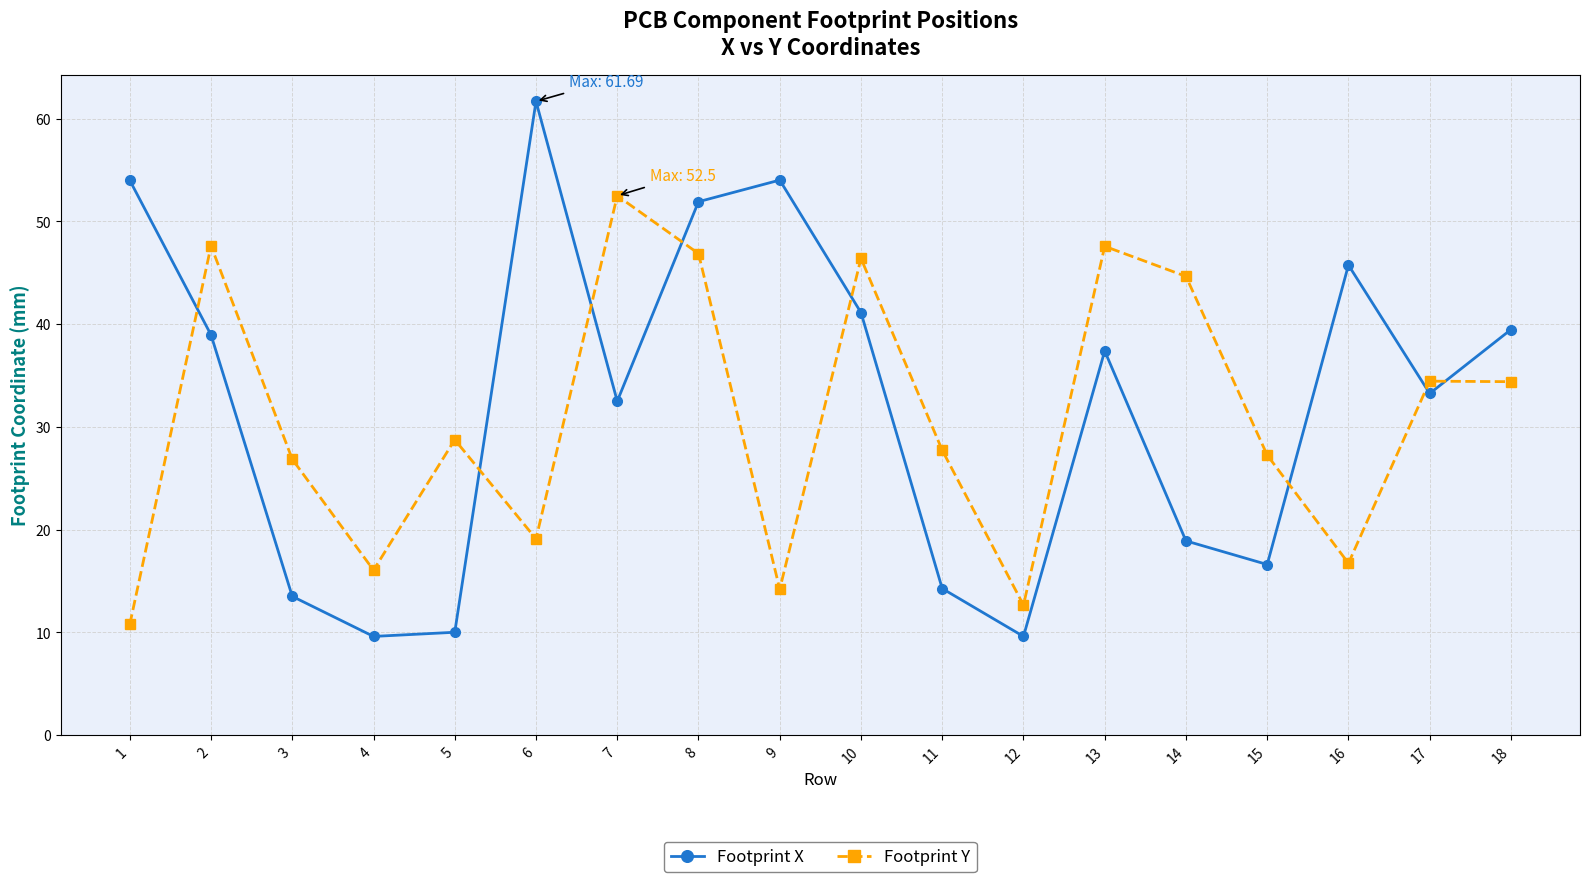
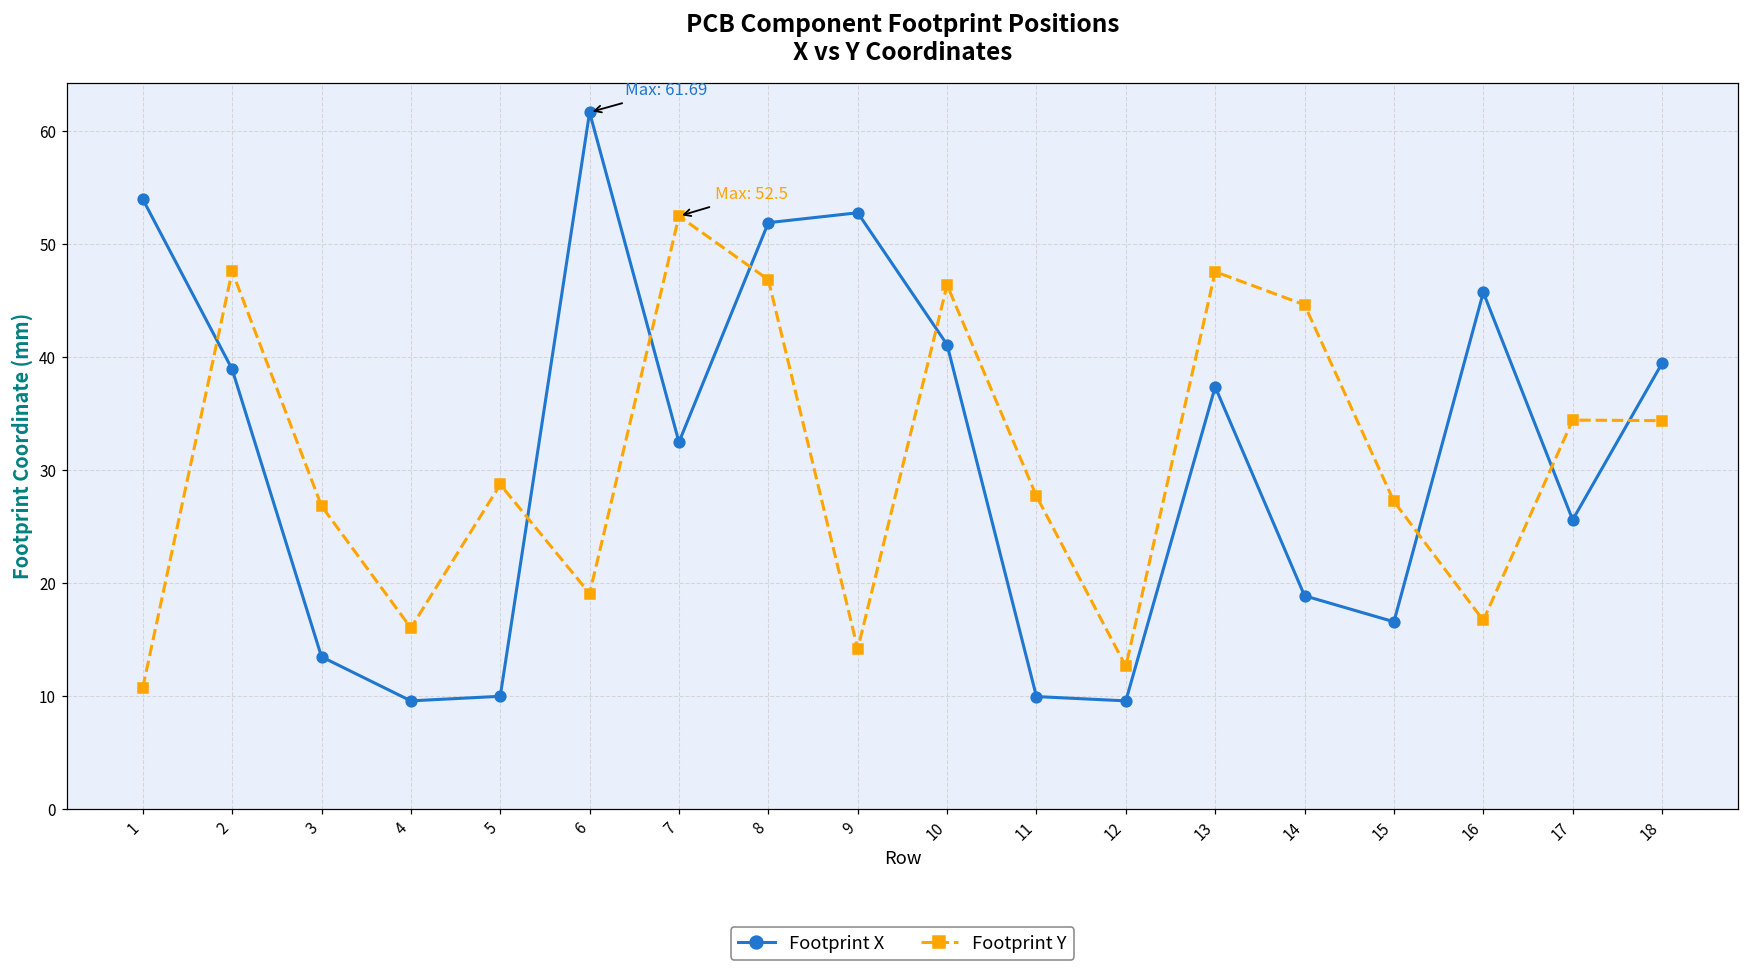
  {
    "Footprint X": {
      "1": 54.0,
      "2": 39.0,
      "3": 13.5,
      "4": 9.6,
      "5": 10.0,
      "7": 32.5,
      "8": 51.9,
-     "9": 54.0,
+     "9": 52.8,
      "10": 41.1,
-     "11": 14.3,
+     "11": 10.0,
      "12": 9.6,
      "13": 37.4,
      "14": 18.9,
      "15": 16.6,
      "16": 45.8,
-     "17": 33.3,
+     "17": 25.6,
      "18": 39.5
    },
    "Footprint Y": {
      "7": 52.5
    }
  }
